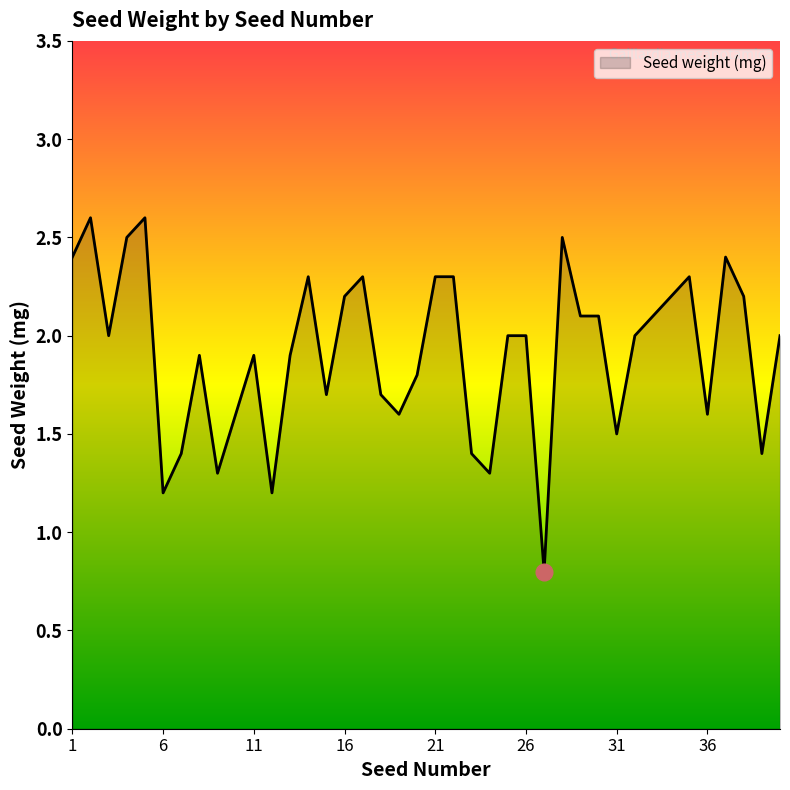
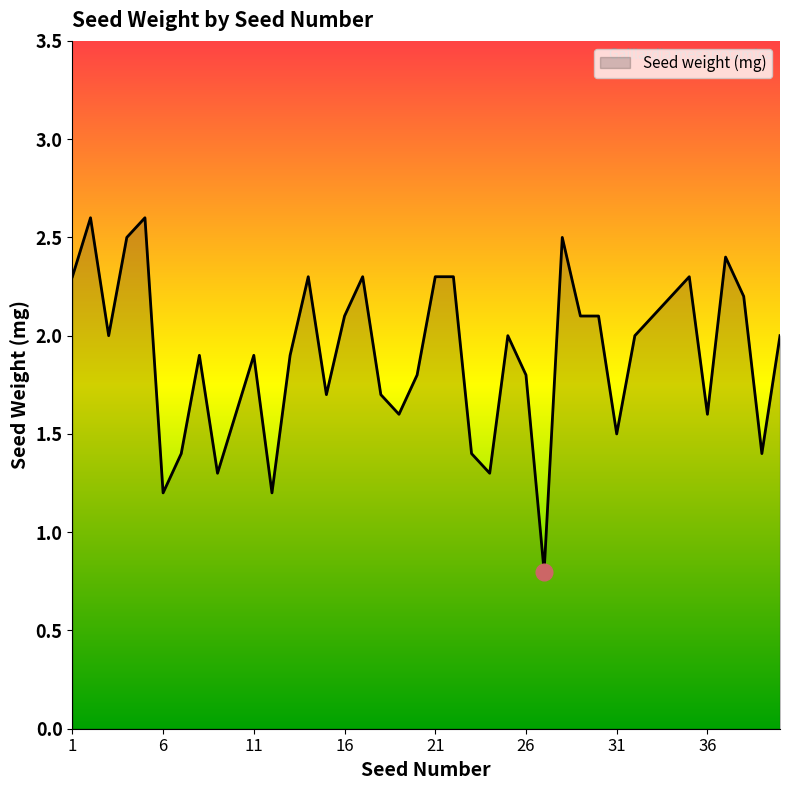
  {
    "Seed weight (mg)": {
-     "1": 2.4,
+     "1": 2.3,
      "6": 1.2,
      "11": 1.9,
-     "16": 2.2,
+     "16": 2.1,
      "21": 2.3,
-     "26": 2.0,
+     "26": 1.8,
      "31": 1.5,
      "36": 1.6
    }
  }
